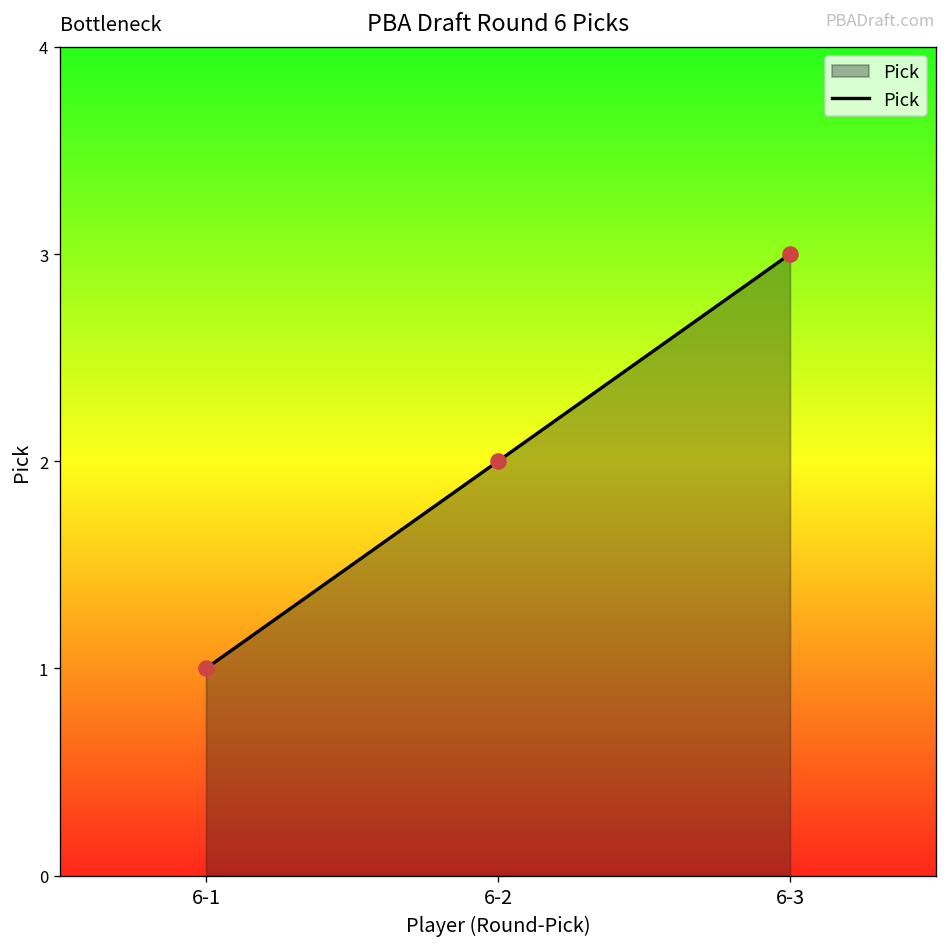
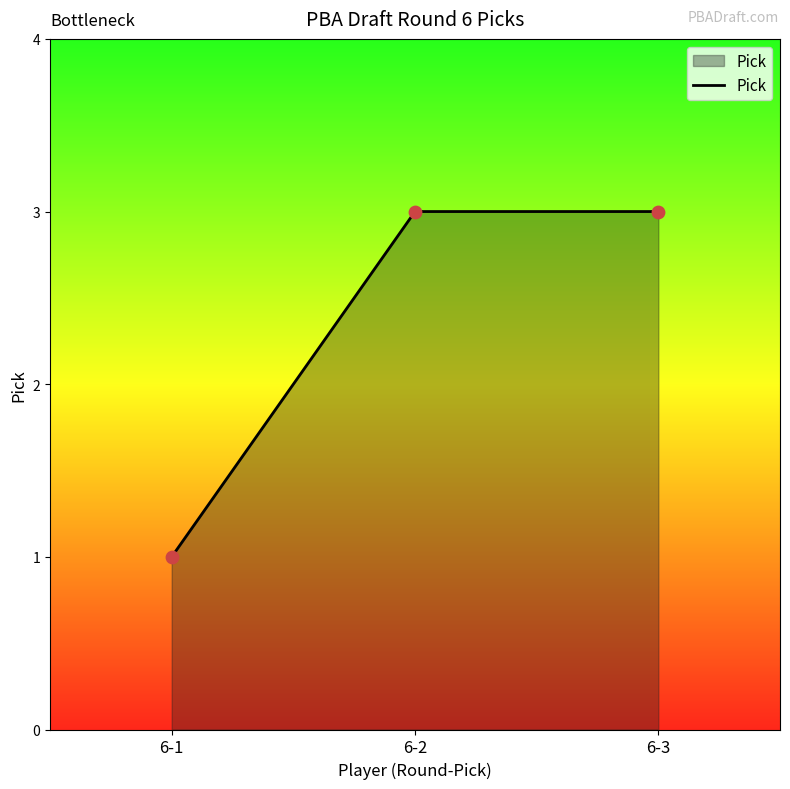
  {
    "6-1": 1,
-   "6-2": 2,
+   "6-2": 3,
    "6-3": 3
  }
